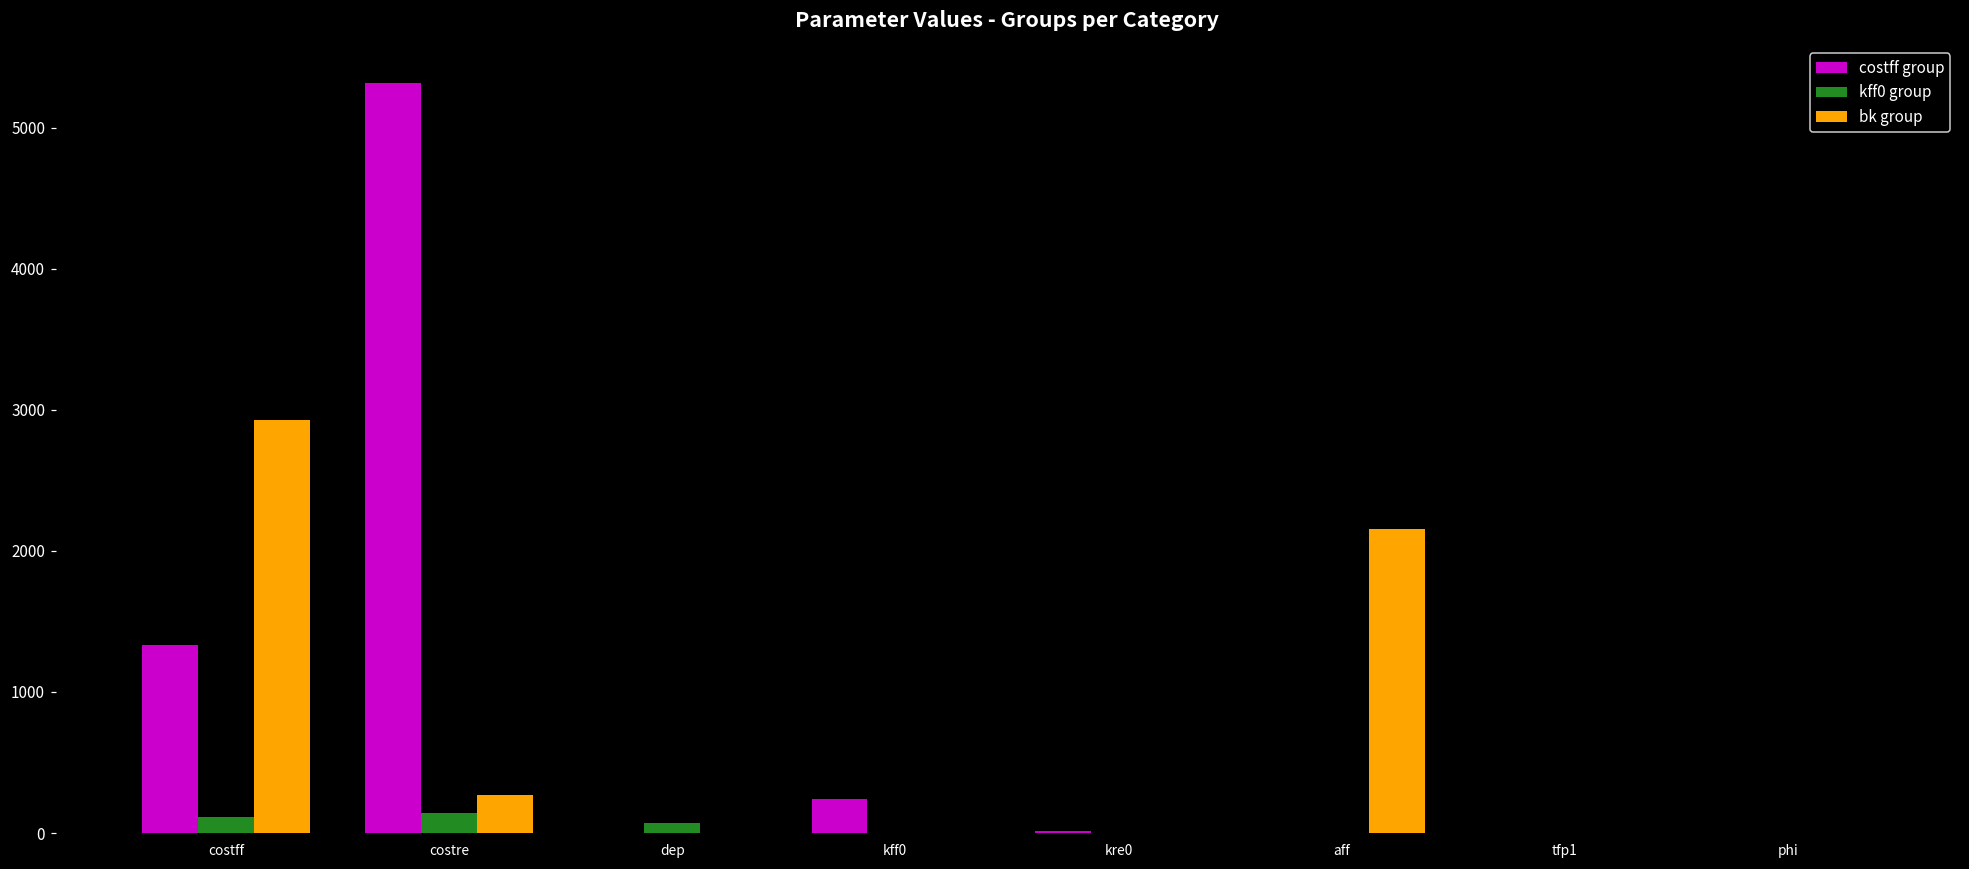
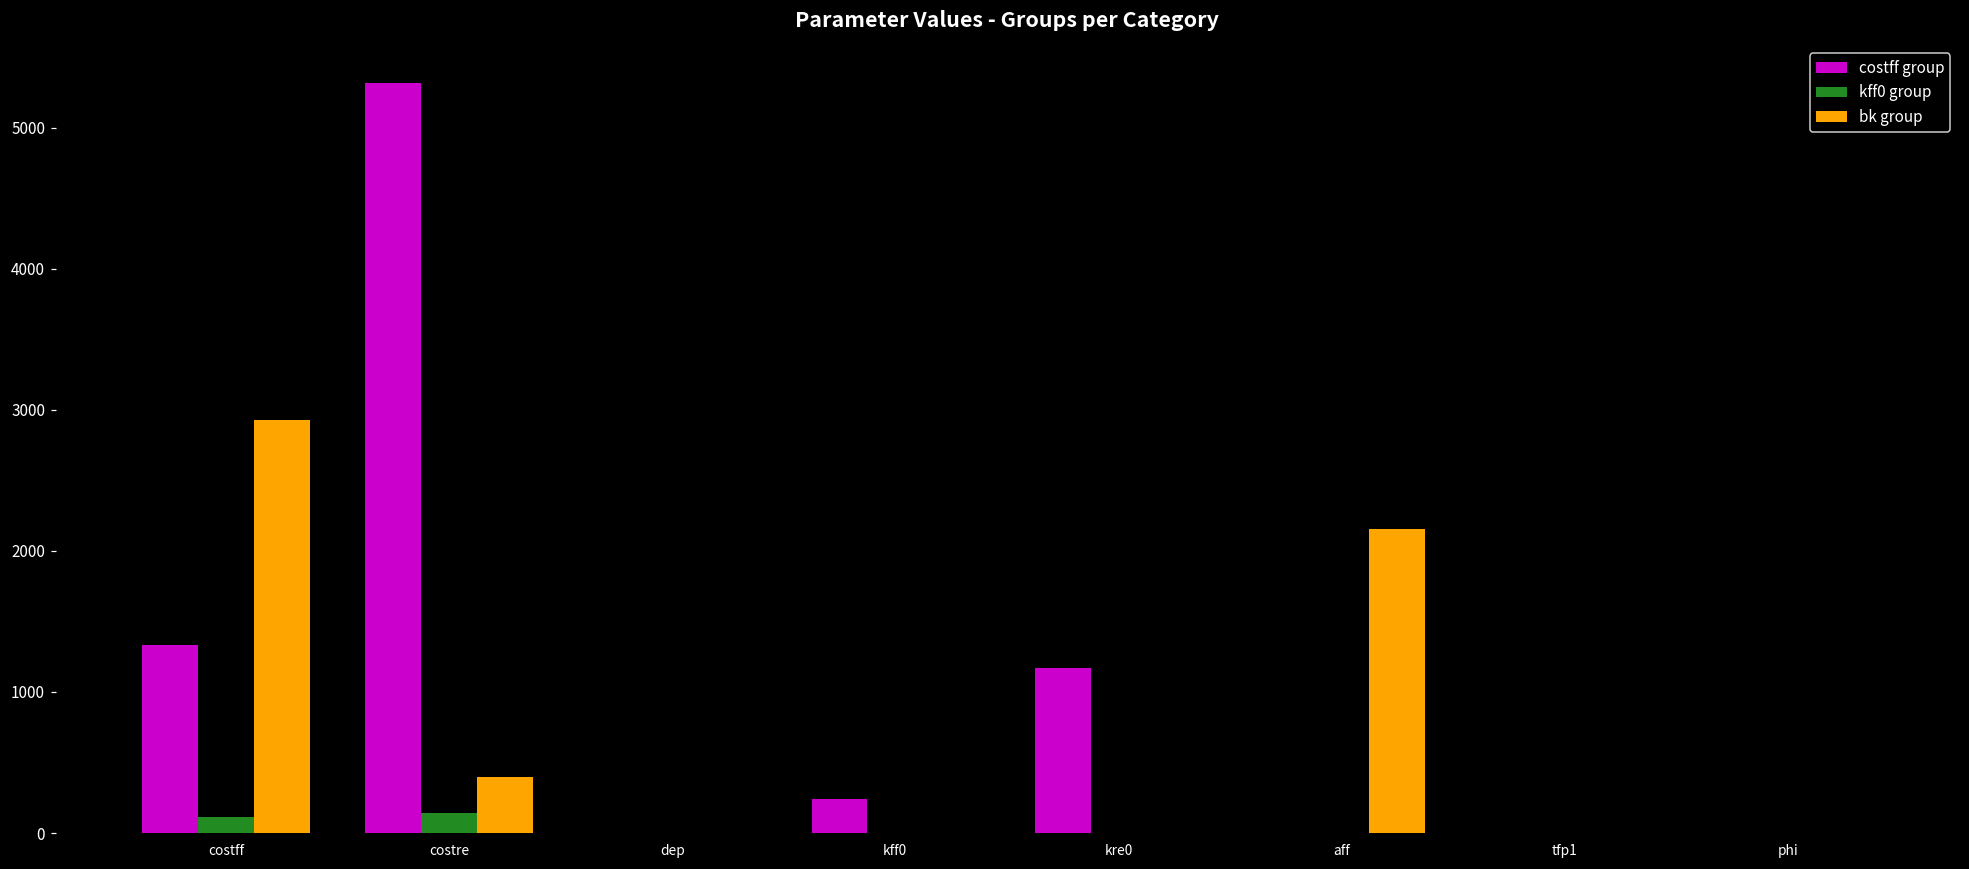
  {
    "costff group": {
      "costff": 1340,
      "costre": 5320,
      "kff0": 240,
-     "kre0": 10,
+     "kre0": 1170,
      "tfp1": 0,
      "phi": 0
    },
    "kff0 group": {
      "costff": 110,
      "costre": 140,
-     "dep": 70,
+     "dep": 0,
      "tfp1": 0,
      "phi": 0
    },
    "bk group": {
      "costff": 2930,
-     "costre": 270,
+     "costre": 400,
      "aff": 2160
    }
  }
